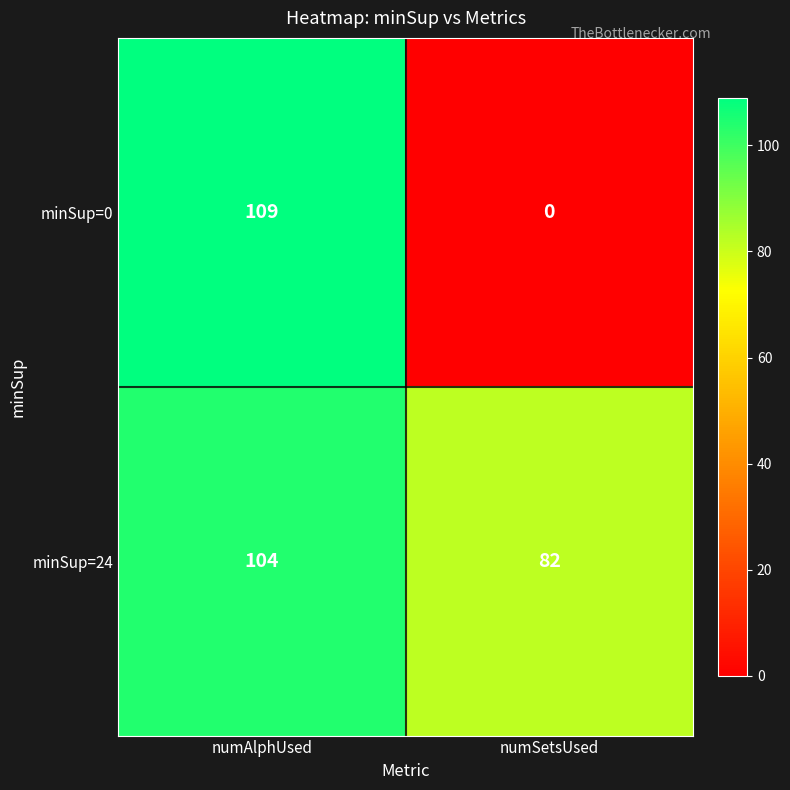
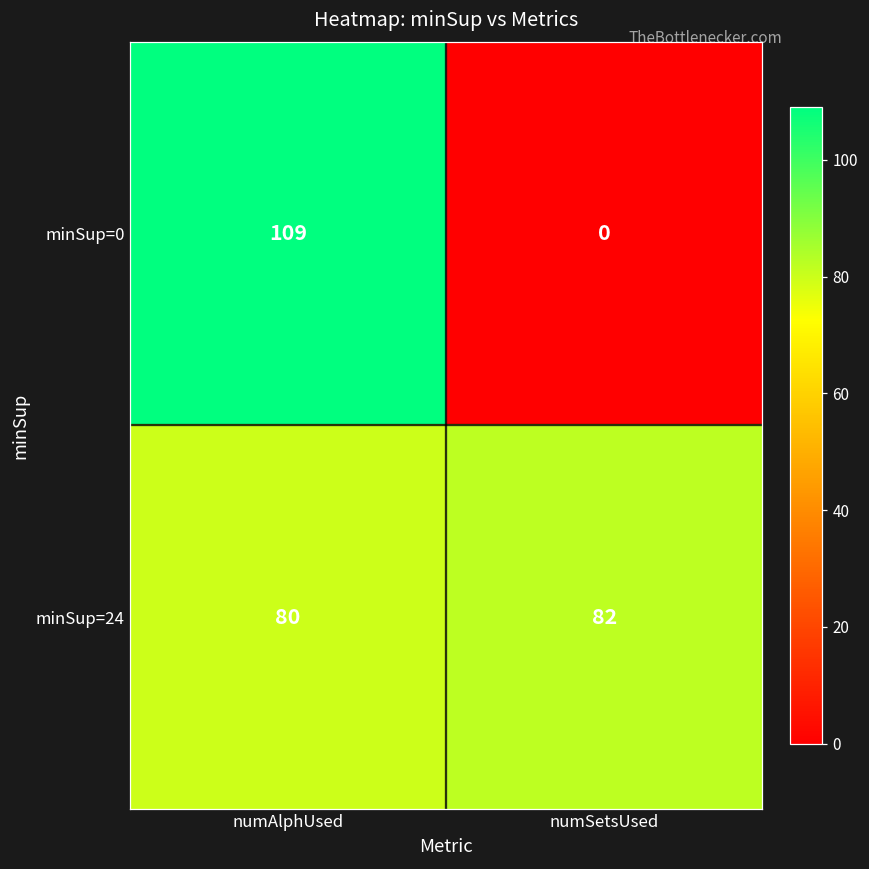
  {
    "minSup=0": {
      "numAlphUsed": 109,
      "numSetsUsed": 0
    },
    "minSup=24": {
-     "numAlphUsed": 104,
+     "numAlphUsed": 80,
      "numSetsUsed": 82
    }
  }
